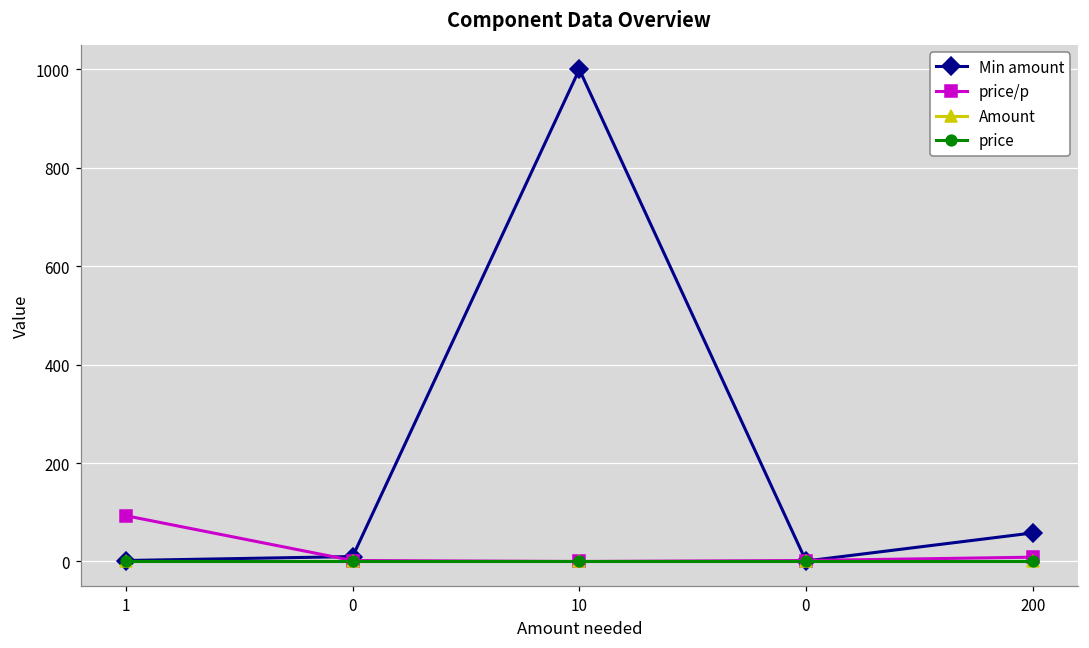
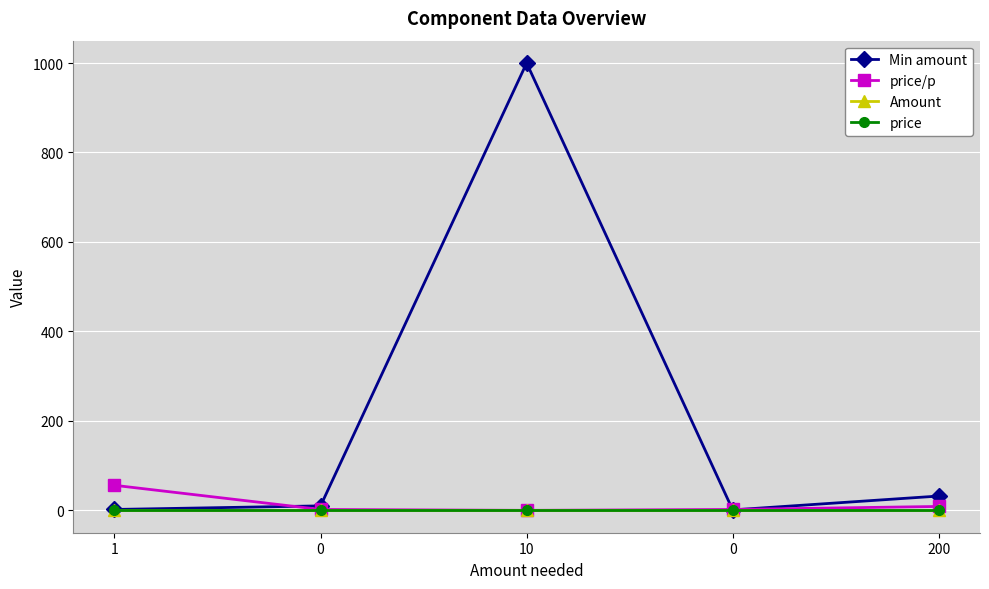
  {
    "Min amount": {
      "10": 1000,
-     "200": 60
+     "200": 30
    },
    "price/p": {
-     "1": 90,
+     "1": 60,
      "200": 10
    },
    "price": {
      "200": 0
    }
  }
